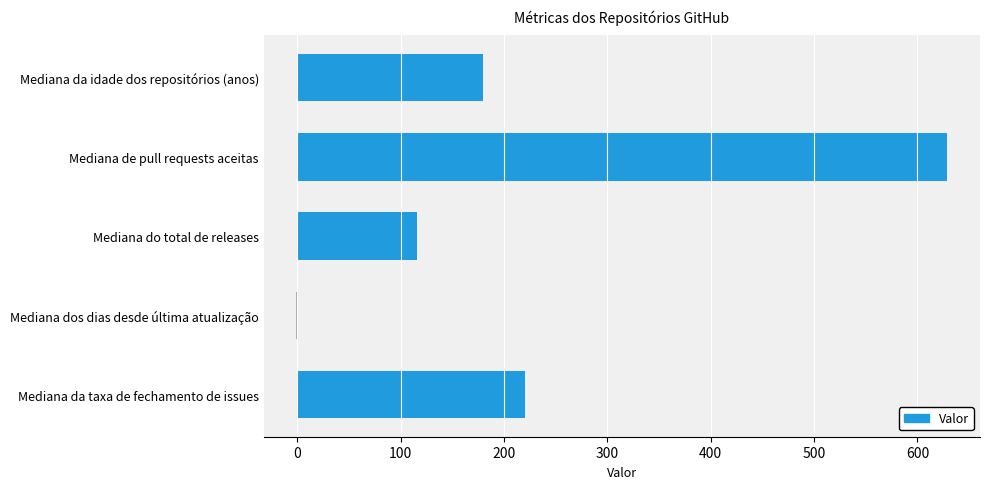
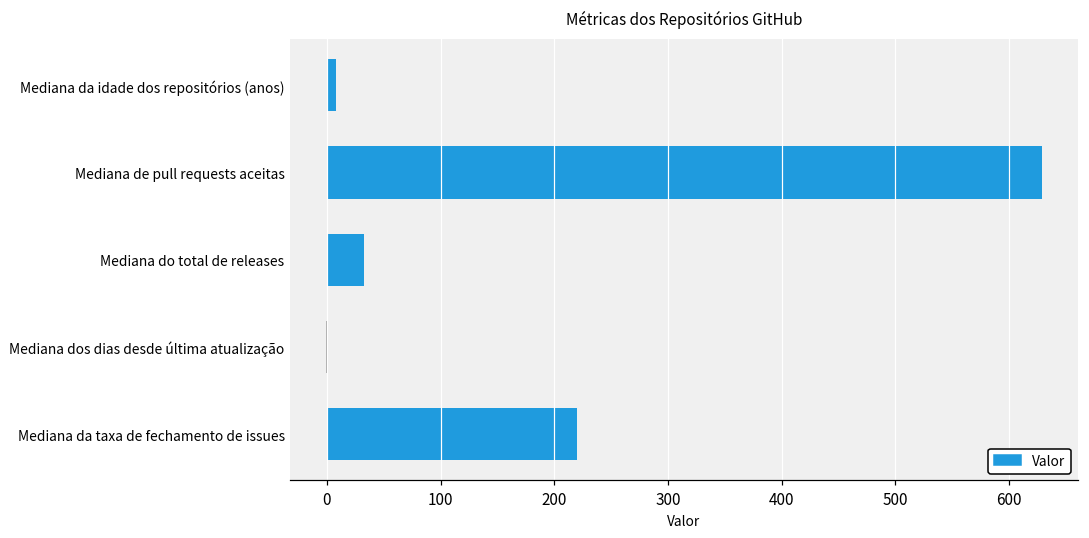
  {
-   "Mediana da idade dos repositórios (anos)": 180,
+   "Mediana da idade dos repositórios (anos)": 8,
    "Mediana de pull requests aceitas": 629,
-   "Mediana do total de releases": 116,
+   "Mediana do total de releases": 33,
    "Mediana da taxa de fechamento de issues": 220
  }
